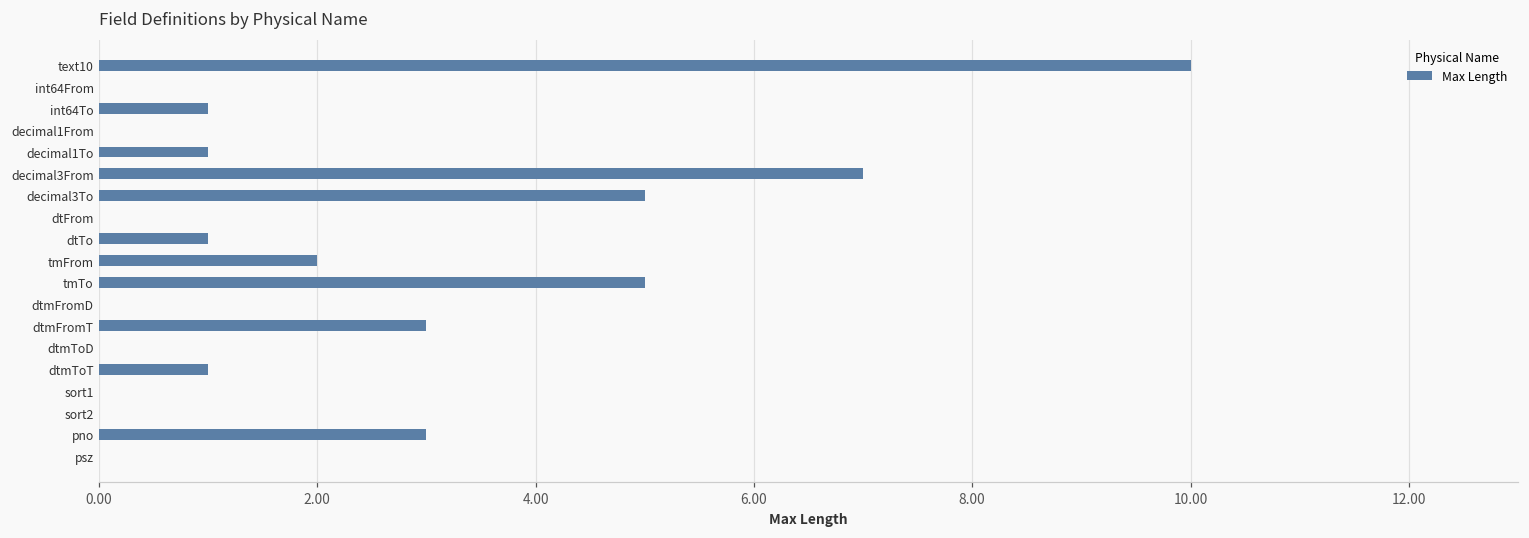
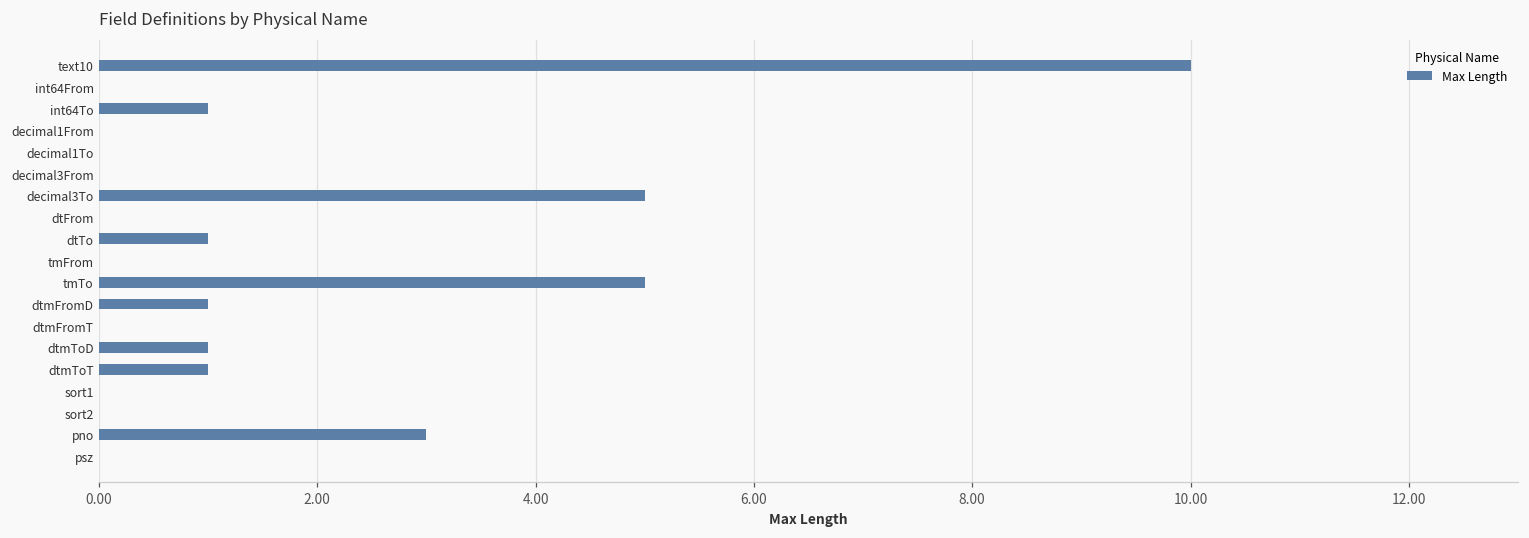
  {
    "text10": 10,
    "int64From": 0,
    "int64To": 1,
    "decimal1From": 0,
-   "decimal1To": 1,
-   "decimal3From": 7,
+   "decimal1To": 0,
+   "decimal3From": 0,
    "decimal3To": 5,
    "dtFrom": 0,
    "dtTo": 1,
-   "tmFrom": 2,
+   "tmFrom": 0,
    "tmTo": 5,
-   "dtmFromD": 0,
-   "dtmFromT": 3,
-   "dtmToD": 0,
+   "dtmFromD": 1,
+   "dtmFromT": 0,
+   "dtmToD": 1,
    "dtmToT": 1,
    "sort1": 0,
    "sort2": 0,
    "pno": 3,
    "psz": 0
  }
